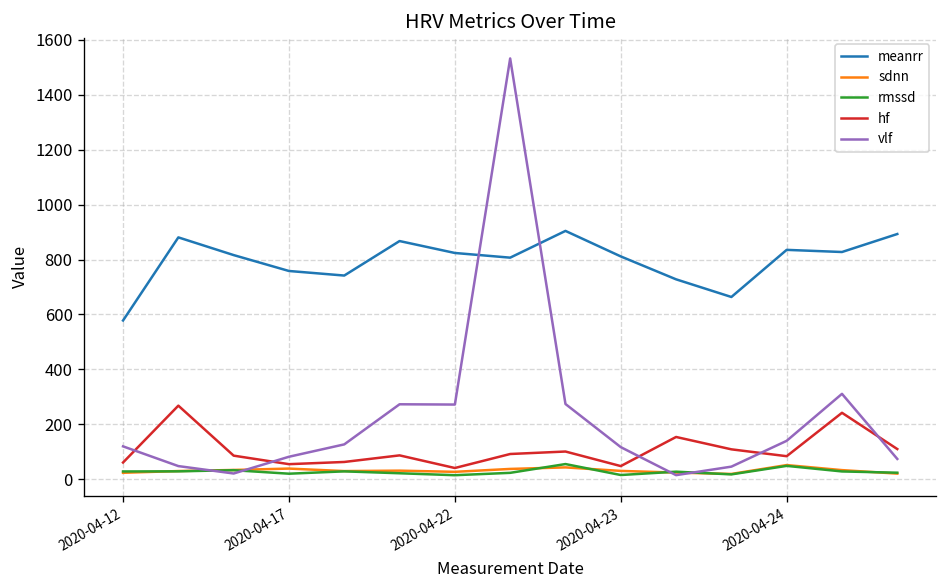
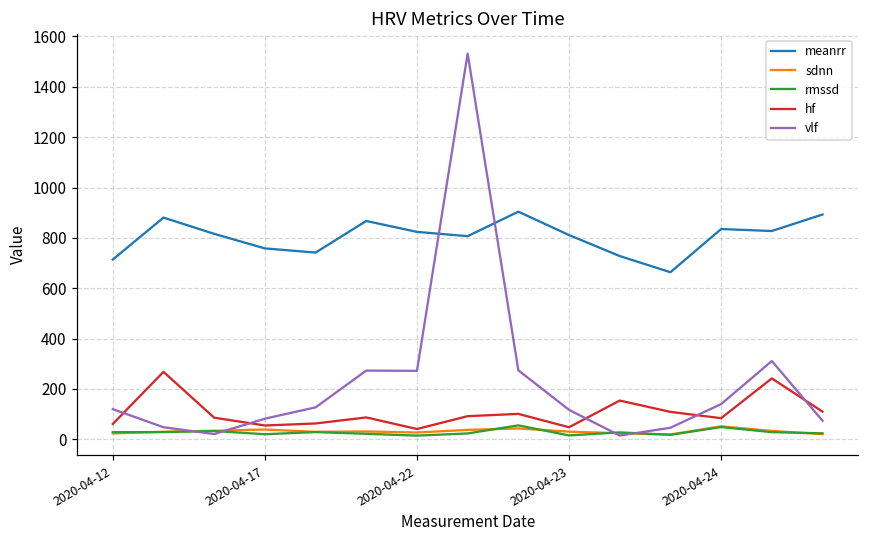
  {
    "meanrr": {
-     "2020-04-12": 580
+     "2020-04-12": 710
    },
    "hf": {
      "2020-04-12": 60
    },
    "vlf": {
      "2020-04-12": 120
    }
  }
